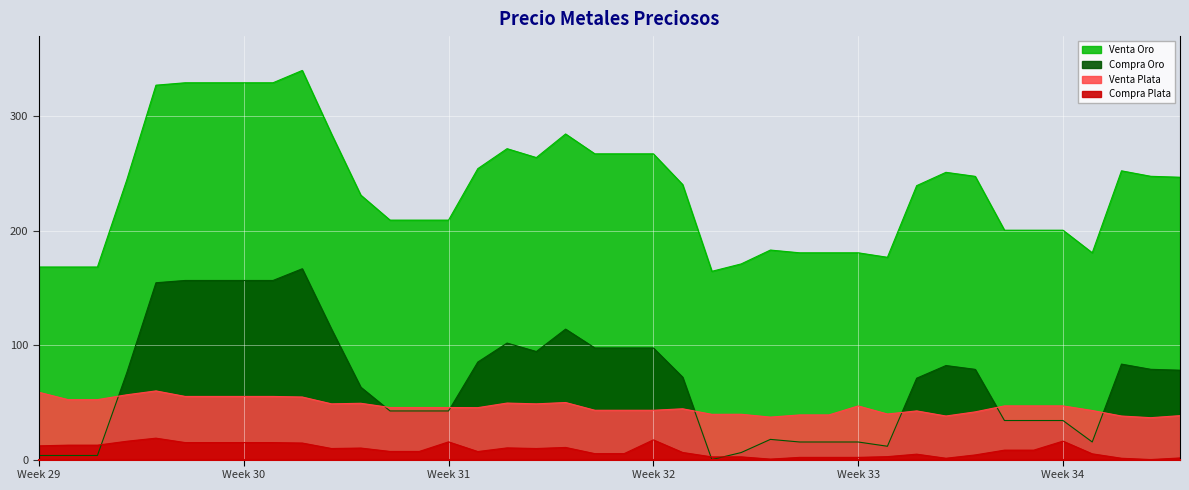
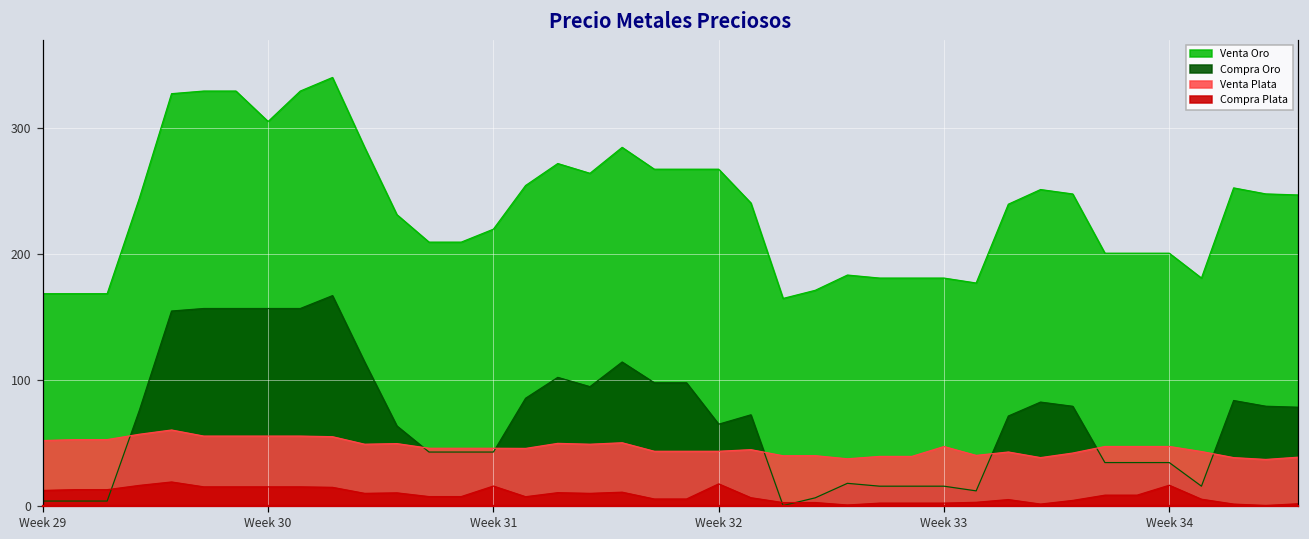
  {
    "Venta Oro": {
      "Week 29": 168,
-     "Week 30": 329,
-     "Week 31": 209,
+     "Week 30": 305,
+     "Week 31": 220,
      "Week 32": 267,
      "Week 33": 181,
      "Week 34": 200
    },
    "Compra Oro": {
      "Week 29": 4,
      "Week 30": 156,
      "Week 31": 42,
-     "Week 32": 98,
+     "Week 32": 65,
      "Week 33": 15,
      "Week 34": 34
    },
    "Venta Plata": {
-     "Week 29": 59,
+     "Week 29": 52,
      "Week 30": 55,
      "Week 31": 45,
      "Week 32": 43,
      "Week 33": 47,
      "Week 34": 47
    },
    "Compra Plata": {
      "Week 29": 12,
      "Week 30": 15,
      "Week 31": 15,
      "Week 32": 17,
      "Week 33": 2,
      "Week 34": 16
    }
  }
